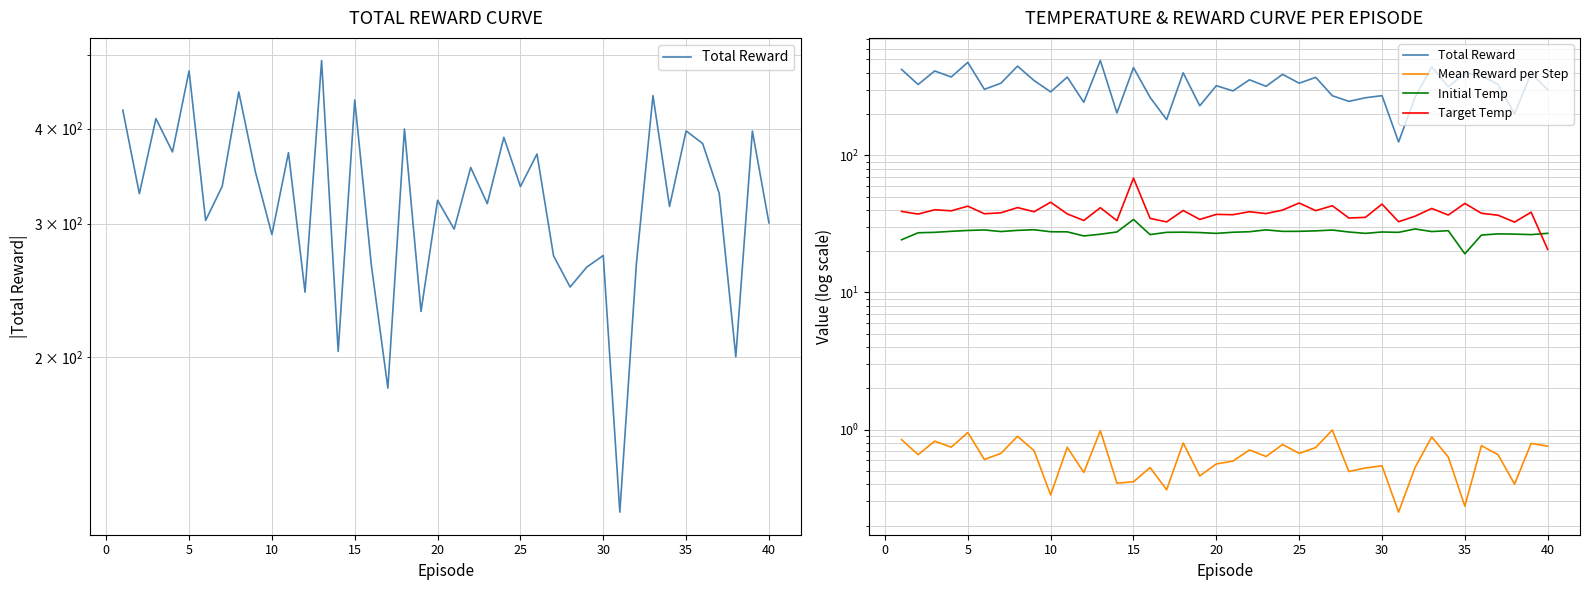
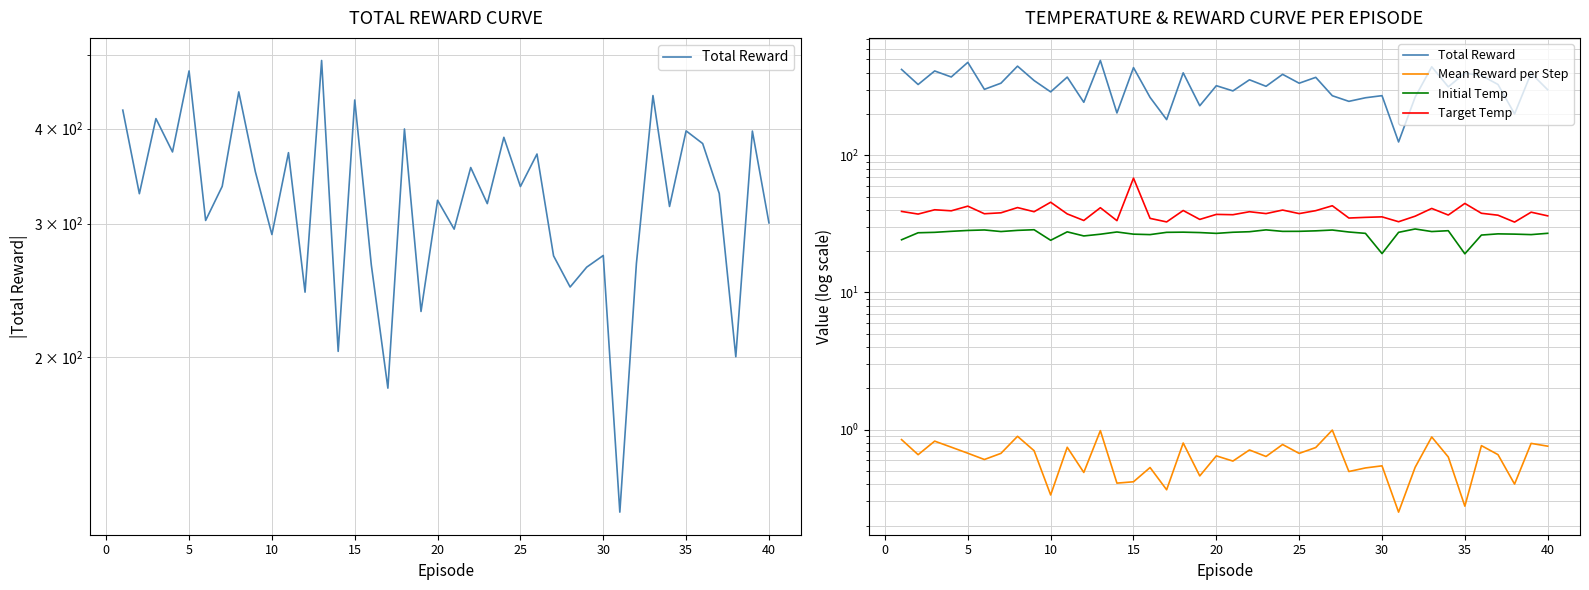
  {
    "TEMPERATURE & REWARD CURVE PER EPISODE": {
      "Total Reward": {
        "5": 480,
        "10": 290,
        "15": 440,
        "20": 320,
        "25": 340,
        "30": 270
      },
      "Mean Reward per Step": {
-       "5": 1.0,
+       "5": 0.7,
        "10": 0.33,
        "15": 0.42,
-       "20": 0.56,
+       "20": 0.6,
        "25": 0.7,
        "30": 0.54,
        "35": 0.28,
        "40": 0.8
      },
      "Initial Temp": {
        "5": 28,
-       "10": 28,
-       "15": 34,
+       "10": 24,
+       "15": 27,
        "20": 27,
        "25": 28,
-       "30": 28,
+       "30": 19,
        "35": 19,
        "40": 27
      },
      "Target Temp": {
        "5": 43,
        "10": 46,
        "15": 70,
        "20": 37,
-       "25": 45,
-       "30": 44,
+       "25": 38,
+       "30": 36,
        "35": 45,
-       "40": 21
+       "40": 36
      }
    }
  }
